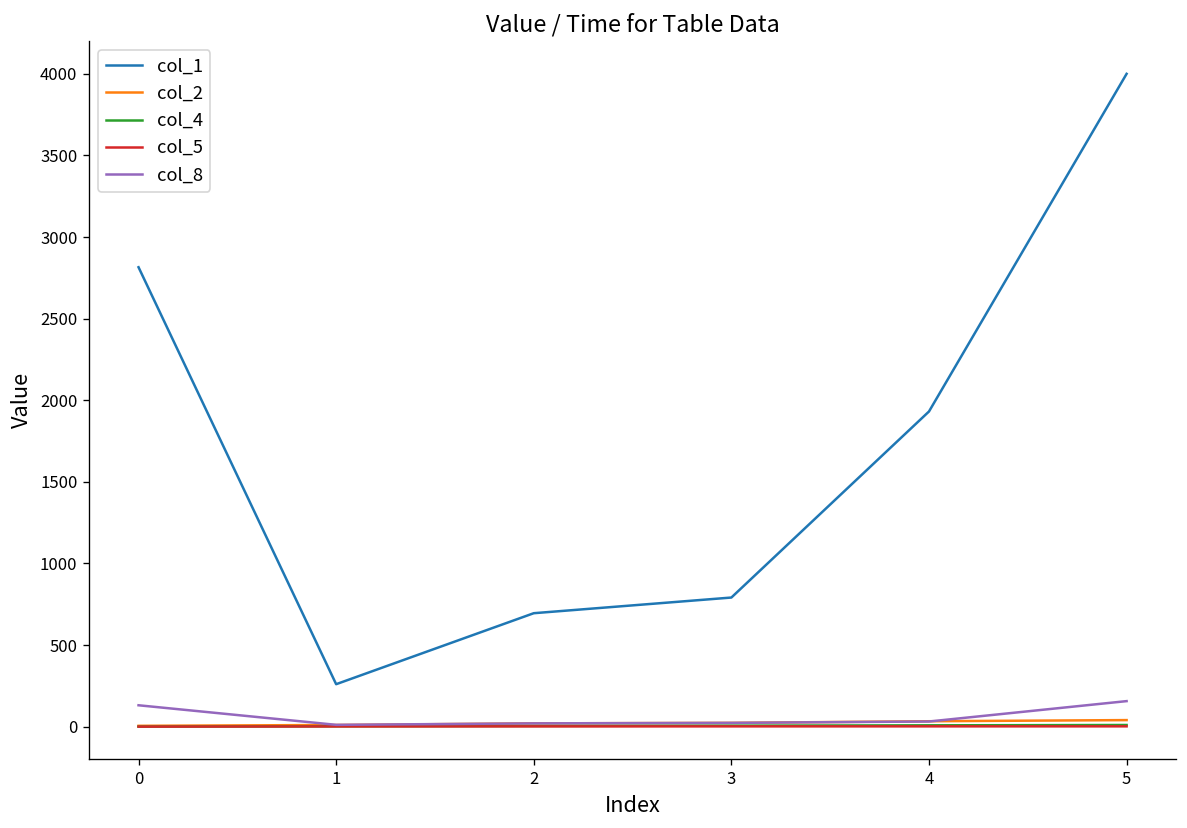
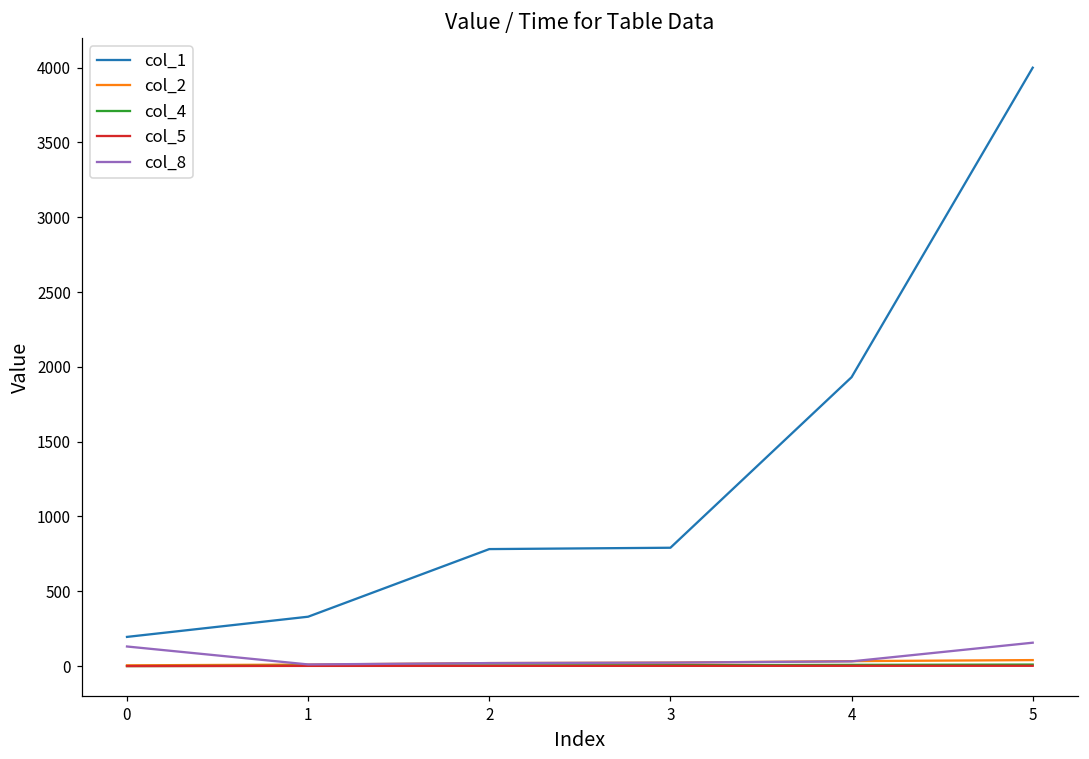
  {
    "col_1": {
-     "0": 2820,
-     "1": 260,
-     "2": 700,
+     "0": 200,
+     "1": 330,
+     "2": 780,
      "3": 790,
      "4": 1930,
      "5": 4000
    },
    "col_2": {
      "5": 40
    },
    "col_8": {
      "0": 130,
      "5": 160
    }
  }
